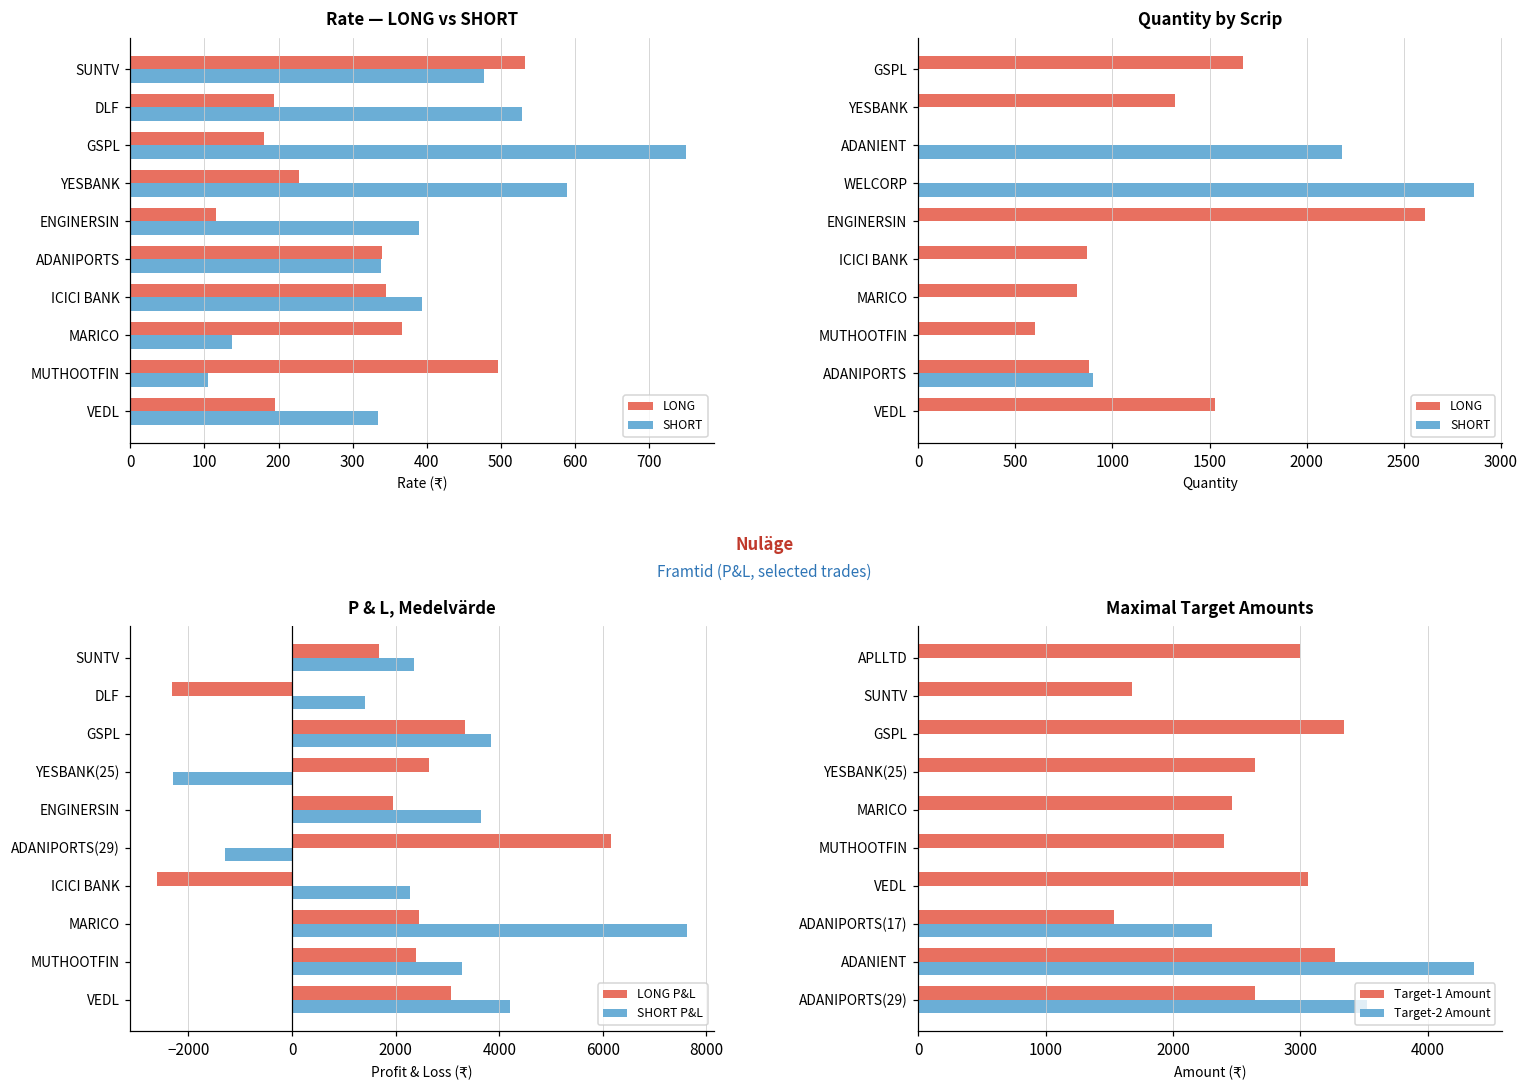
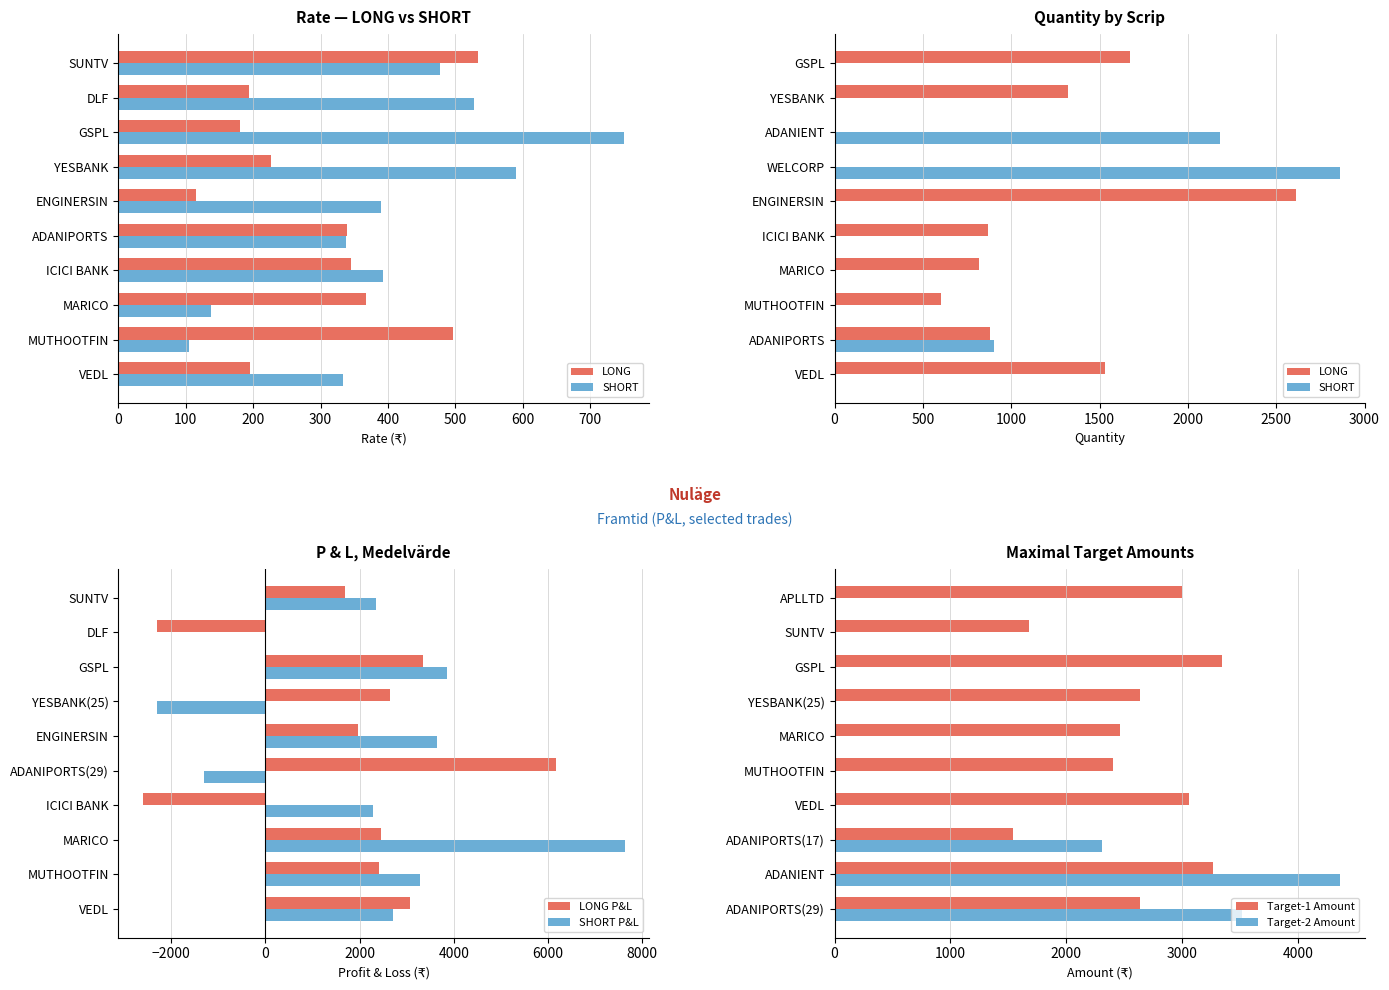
  {
    "Rate — LONG vs SHORT": {
      "LONG": {
        "SUNTV": 530,
        "DLF": 190,
        "GSPL": 180,
        "YESBANK": 230,
        "ENGINERSIN": 120,
        "ADANIPORTS": 340,
        "ICICI BANK": 340,
        "MARICO": 370,
        "MUTHOOTFIN": 500,
        "VEDL": 200
      },
      "SHORT": {
        "SUNTV": 480,
        "DLF": 530,
        "GSPL": 750,
        "YESBANK": 590,
        "ENGINERSIN": 390,
        "ADANIPORTS": 340,
        "ICICI BANK": 390,
        "MARICO": 140,
        "MUTHOOTFIN": 110,
        "VEDL": 330
      }
    },
    "Quantity by Scrip": {
      "LONG": {
        "GSPL": 1670,
        "YESBANK": 1320,
        "ADANIENT": 0,
        "WELCORP": 0,
        "ENGINERSIN": 2610,
        "ICICI BANK": 870,
        "MARICO": 820,
        "MUTHOOTFIN": 600,
        "ADANIPORTS": 880,
        "VEDL": 1530
      },
      "SHORT": {
        "GSPL": 0,
        "YESBANK": 0,
        "ADANIENT": 2180,
        "WELCORP": 2860,
        "ENGINERSIN": 0,
        "ICICI BANK": 0,
        "MARICO": 0,
        "MUTHOOTFIN": 0,
        "ADANIPORTS": 900,
        "VEDL": 0
      }
    },
    "P & L, Medelvärde": {
      "LONG P&L": {
        "SUNTV": 1700,
        "DLF": -2300,
        "GSPL": 3300,
        "YESBANK(25)": 2600,
        "ENGINERSIN": 2000,
        "ADANIPORTS(29)": 6200,
        "ICICI BANK": -2600,
        "MARICO": 2500,
        "MUTHOOTFIN": 2400,
        "VEDL": 3100
      },
      "SHORT P&L": {
        "SUNTV": 2400,
-       "DLF": 1400,
+       "DLF": 0,
        "GSPL": 3900,
        "YESBANK(25)": -2300,
        "ENGINERSIN": 3700,
        "ADANIPORTS(29)": -1300,
        "ICICI BANK": 2300,
        "MARICO": 7600,
        "MUTHOOTFIN": 3300,
-       "VEDL": 4200
+       "VEDL": 2700
      }
    },
    "Maximal Target Amounts": {
      "Target-1 Amount": {
        "APLLTD": 3000,
        "SUNTV": 1680,
        "GSPL": 3340,
        "YESBANK(25)": 2640,
        "MARICO": 2460,
        "MUTHOOTFIN": 2400,
        "VEDL": 3060,
        "ADANIPORTS(17)": 1540,
        "ADANIENT": 3270,
        "ADANIPORTS(29)": 2640
      },
      "Target-2 Amount": {
        "APLLTD": 0,
        "SUNTV": 0,
        "GSPL": 0,
        "YESBANK(25)": 0,
        "MARICO": 0,
        "MUTHOOTFIN": 0,
        "VEDL": 0,
        "ADANIPORTS(17)": 2310,
        "ADANIENT": 4360
      }
    }
  }
